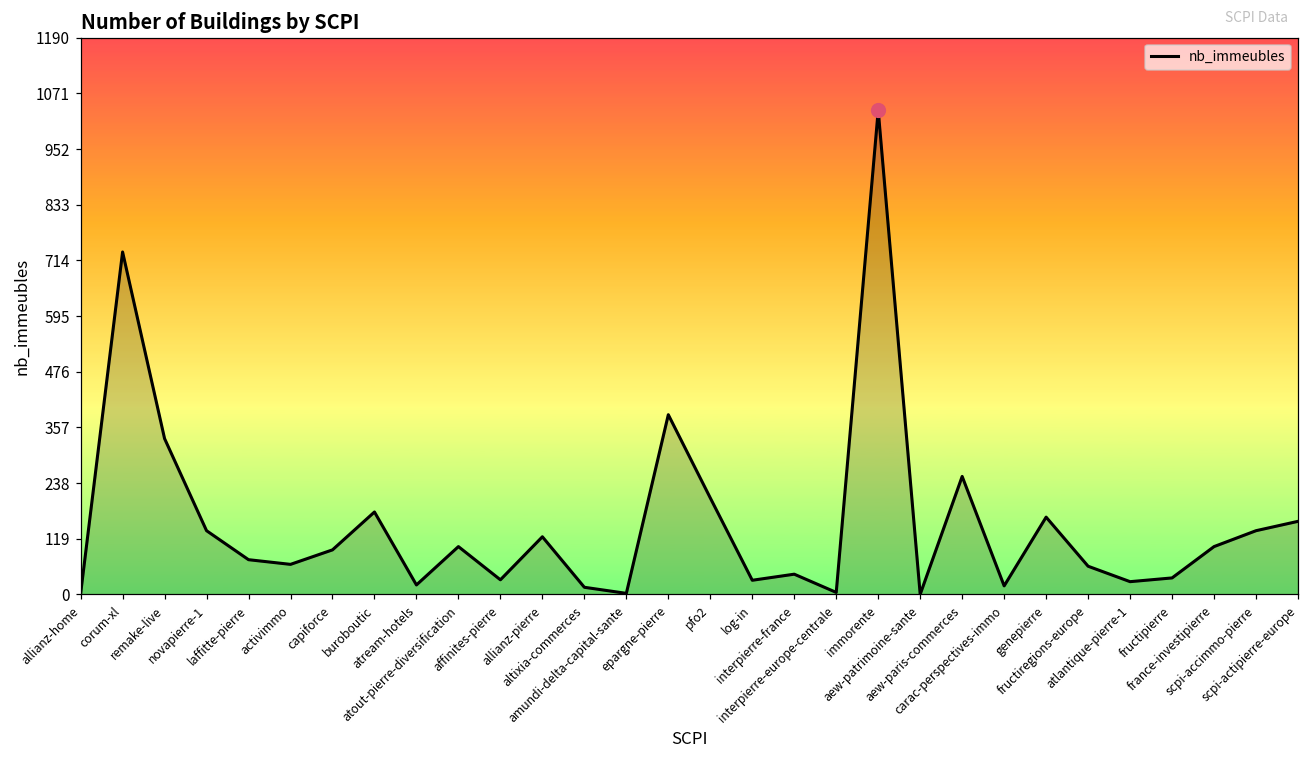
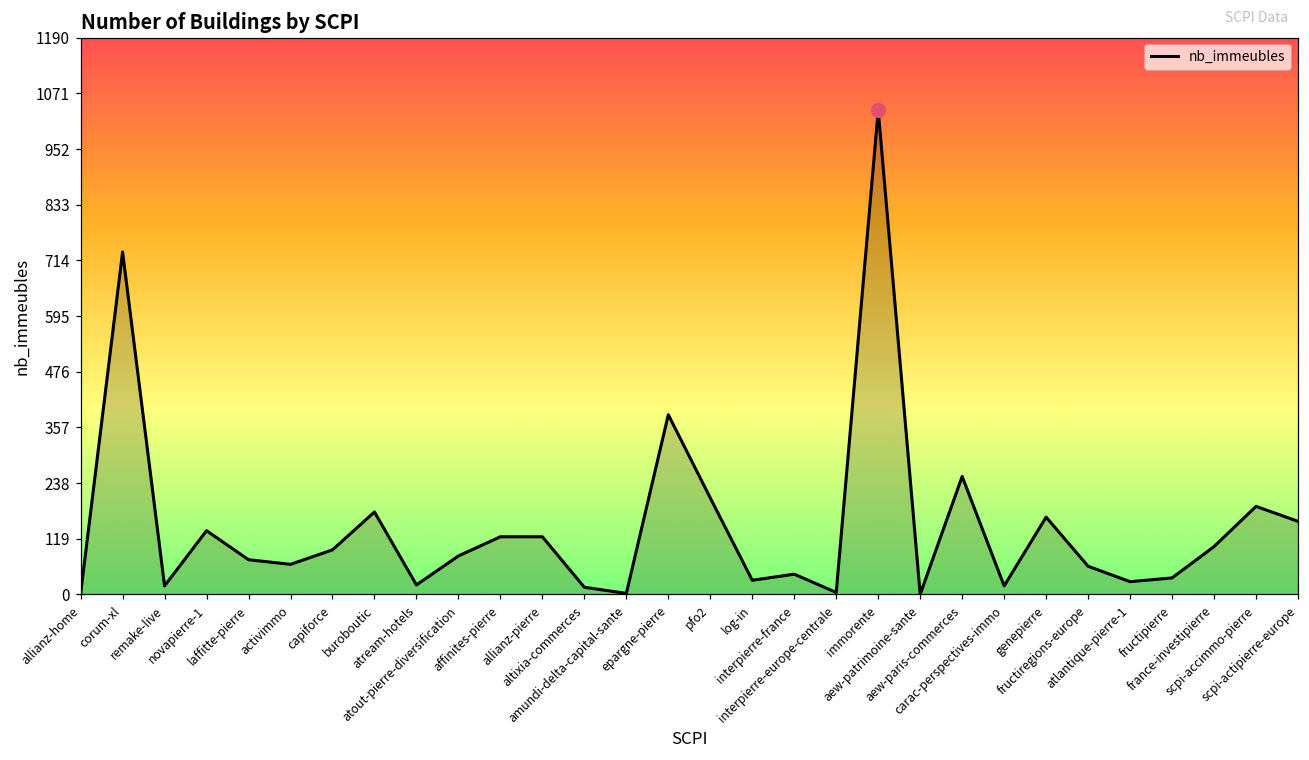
  {
    "nb_immeubles": {
      "allianz-home": 0,
      "corum-xl": 730,
-     "remake-live": 330,
+     "remake-live": 20,
      "novapierre-1": 140,
      "laffitte-pierre": 70,
      "activimmo": 60,
      "capiforce": 100,
      "buroboutic": 180,
      "atream-hotels": 20,
-     "atout-pierre-diversification": 100,
-     "affinites-pierre": 30,
+     "atout-pierre-diversification": 80,
+     "affinites-pierre": 120,
      "allianz-pierre": 120,
      "altixia-commerces": 20,
      "amundi-delta-capital-sante": 0,
      "epargne-pierre": 380,
      "pfo2": 210,
      "log-in": 30,
      "interpierre-france": 40,
      "interpierre-europe-centrale": 0,
      "aew-patrimoine-sante": 0,
      "aew-paris-commerces": 250,
      "carac-perspectives-immo": 20,
      "genepierre": 170,
      "fructiregions-europe": 60,
      "atlantique-pierre-1": 30,
      "fructipierre": 40,
      "france-investipierre": 100,
-     "scpi-accimmo-pierre": 140,
+     "scpi-accimmo-pierre": 190,
      "scpi-actipierre-europe": 160
    }
  }
